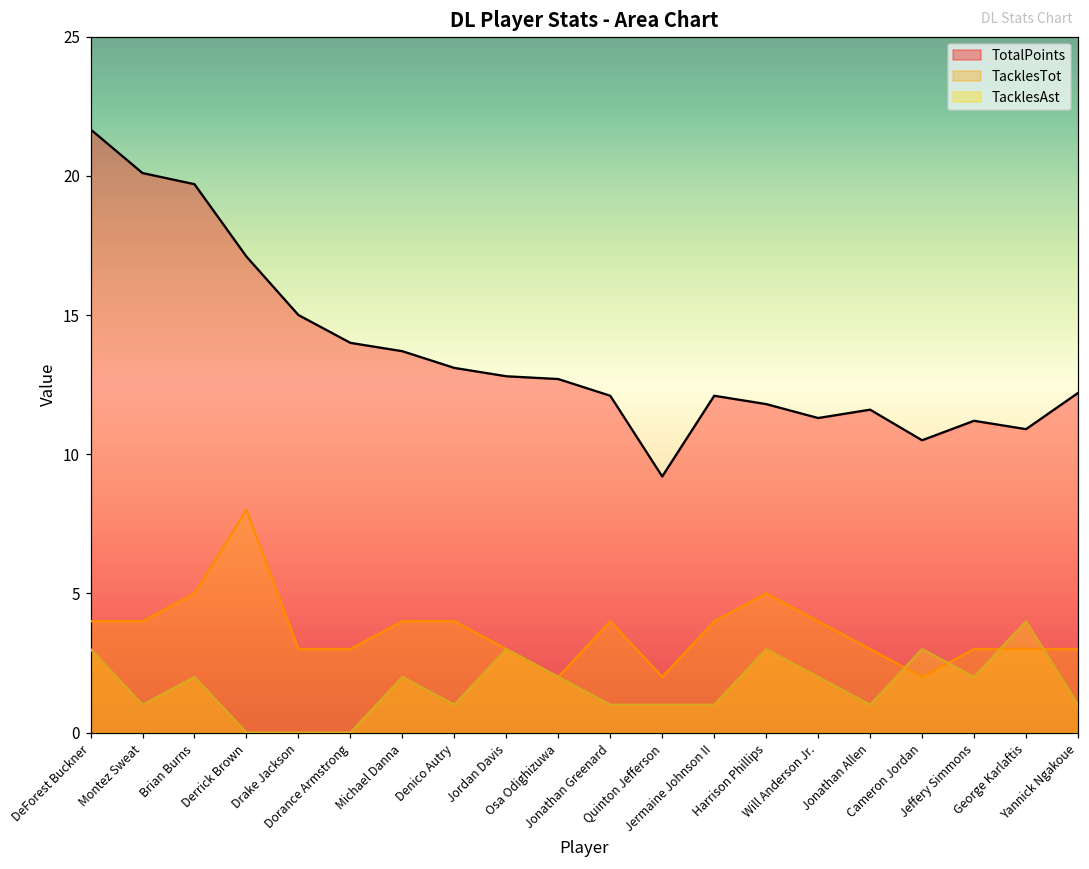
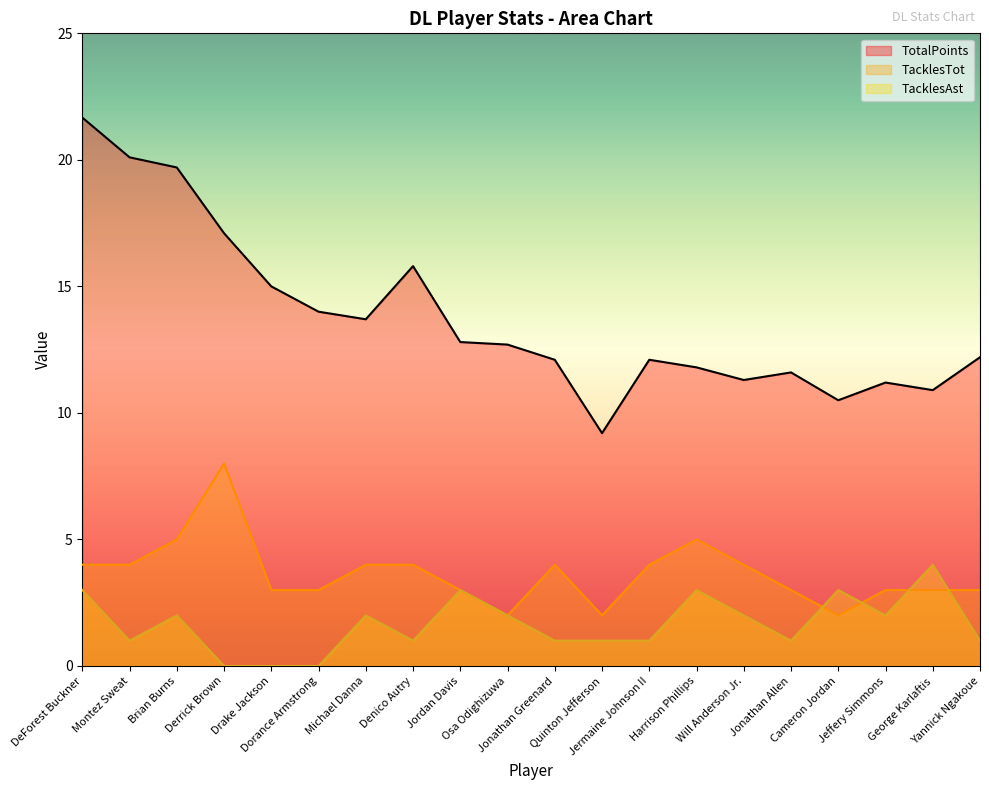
  {
    "TotalPoints": {
      "DeForest Buckner": 21.7,
      "Montez Sweat": 20.1,
      "Brian Burns": 19.7,
      "Derrick Brown": 17.1,
      "Drake Jackson": 15.0,
      "Dorance Armstrong": 14.0,
      "Michael Danna": 13.7,
-     "Denico Autry": 13.1,
+     "Denico Autry": 15.8,
      "Jordan Davis": 12.8,
      "Osa Odighizuwa": 12.7,
      "Jonathan Greenard": 12.1,
      "Quinton Jefferson": 9.2,
      "Jermaine Johnson II": 12.1,
      "Harrison Phillips": 11.8,
      "Will Anderson Jr.": 11.3,
      "Jonathan Allen": 11.6,
      "Cameron Jordan": 10.5,
      "Jeffery Simmons": 11.2,
      "George Karlaftis": 10.9,
      "Yannick Ngakoue": 12.2
    }
  }
